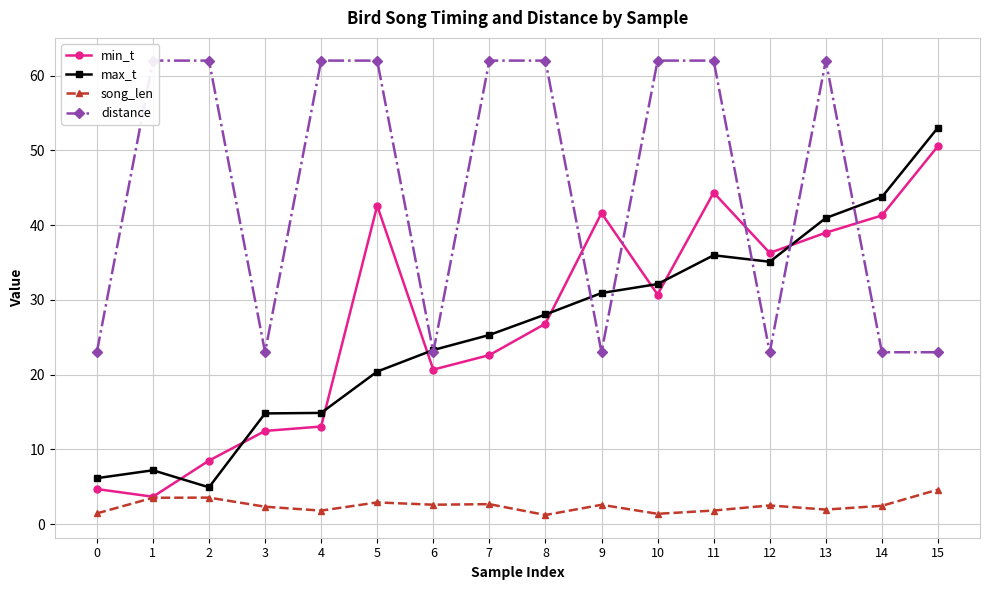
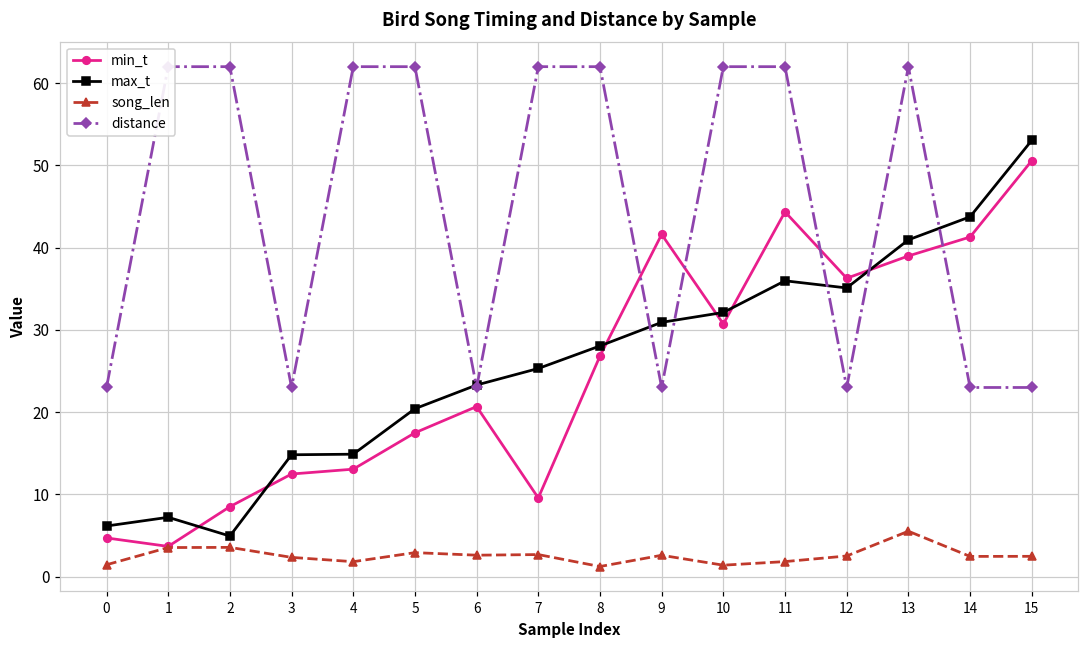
  {
    "min_t": {
      "0": 5,
      "2": 9,
      "3": 12,
      "4": 13,
-     "5": 43,
+     "5": 17,
      "6": 21,
-     "7": 23,
+     "7": 10,
      "8": 27,
      "9": 42,
      "10": 31,
      "11": 44,
      "12": 36,
      "13": 39,
      "14": 41,
      "15": 51
    },
    "max_t": {
      "0": 6,
      "1": 7,
      "2": 5,
      "3": 15,
      "4": 15,
      "5": 20,
      "7": 25,
      "8": 28,
      "9": 31,
      "10": 32,
      "11": 36,
      "12": 35,
      "13": 41,
      "14": 44,
      "15": 53
    },
    "song_len": {
      "0": 1,
      "2": 4,
      "3": 2,
      "4": 2,
      "5": 3,
      "6": 3,
      "7": 3,
      "8": 1,
      "9": 3,
      "10": 1,
      "11": 2,
      "12": 3,
-     "13": 2,
+     "13": 6,
      "14": 2,
-     "15": 5
+     "15": 2
    },
    "distance": {
      "0": 23,
      "2": 62,
      "3": 23,
      "4": 62,
      "5": 62,
      "7": 62,
      "8": 62,
      "9": 23,
      "10": 62,
      "11": 62,
      "12": 23,
      "13": 62,
      "14": 23,
      "15": 23
    }
  }
